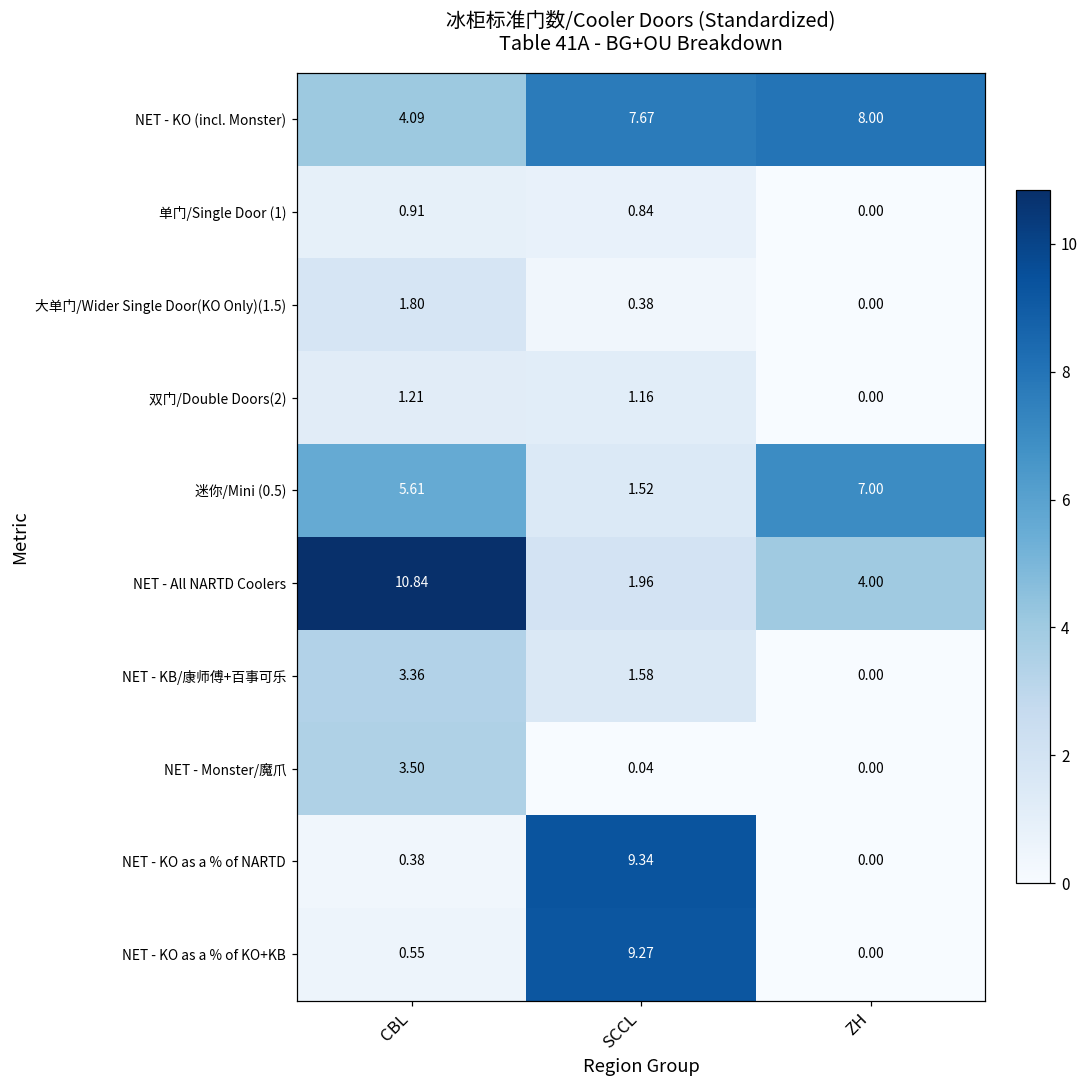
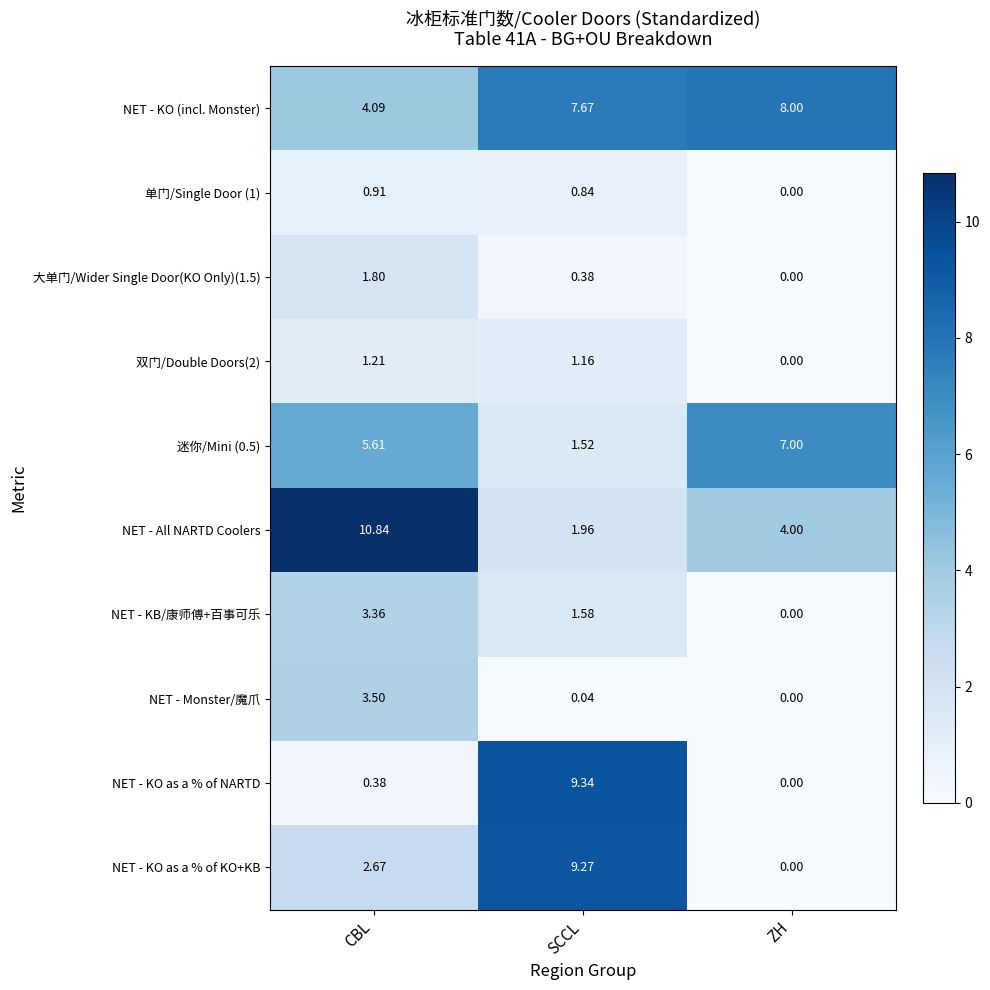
  {
    "NET - KO (incl. Monster)": {
      "CBL": 4.09,
      "SCCL": 7.67,
      "ZH": 8.00
    },
    "单门/Single Door (1)": {
      "CBL": 0.91,
      "SCCL": 0.84,
      "ZH": 0.00
    },
    "大单门/Wider Single Door(KO Only)(1.5)": {
      "CBL": 1.80,
      "SCCL": 0.38,
      "ZH": 0.00
    },
    "双门/Double Doors(2)": {
      "CBL": 1.21,
      "SCCL": 1.16,
      "ZH": 0.00
    },
    "迷你/Mini (0.5)": {
      "CBL": 5.61,
      "SCCL": 1.52,
      "ZH": 7.00
    },
    "NET - All NARTD Coolers": {
      "CBL": 10.84,
      "SCCL": 1.96,
      "ZH": 4.00
    },
    "NET - KB/康师傅+百事可乐": {
      "CBL": 3.36,
      "SCCL": 1.58,
      "ZH": 0.00
    },
    "NET - Monster/魔爪": {
      "CBL": 3.50,
      "SCCL": 0.04,
      "ZH": 0.00
    },
    "NET - KO as a % of NARTD": {
      "CBL": 0.38,
      "SCCL": 9.34,
      "ZH": 0.00
    },
    "NET - KO as a % of KO+KB": {
-     "CBL": 0.55,
+     "CBL": 2.67,
      "SCCL": 9.27,
      "ZH": 0.00
    }
  }
